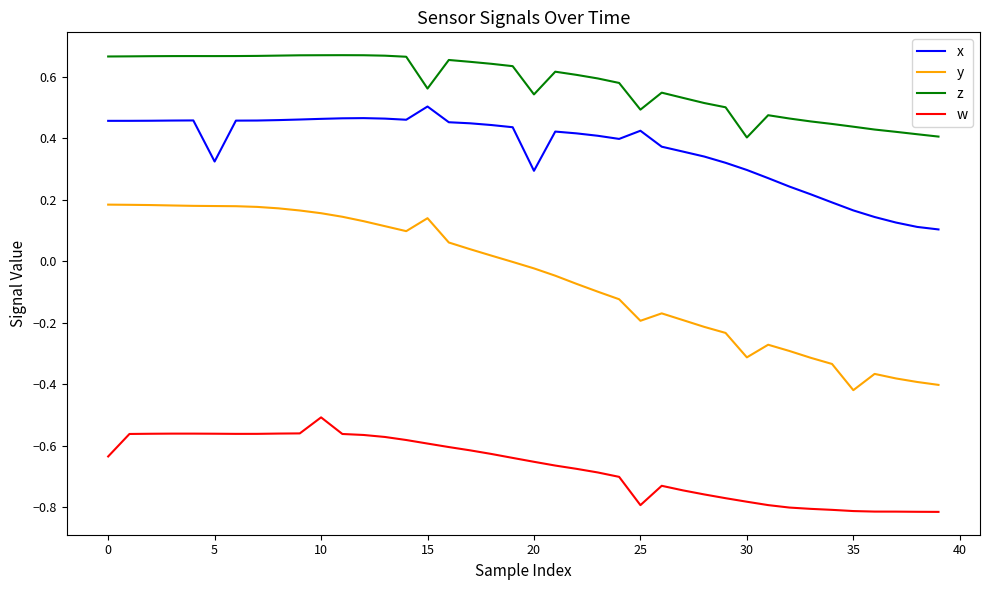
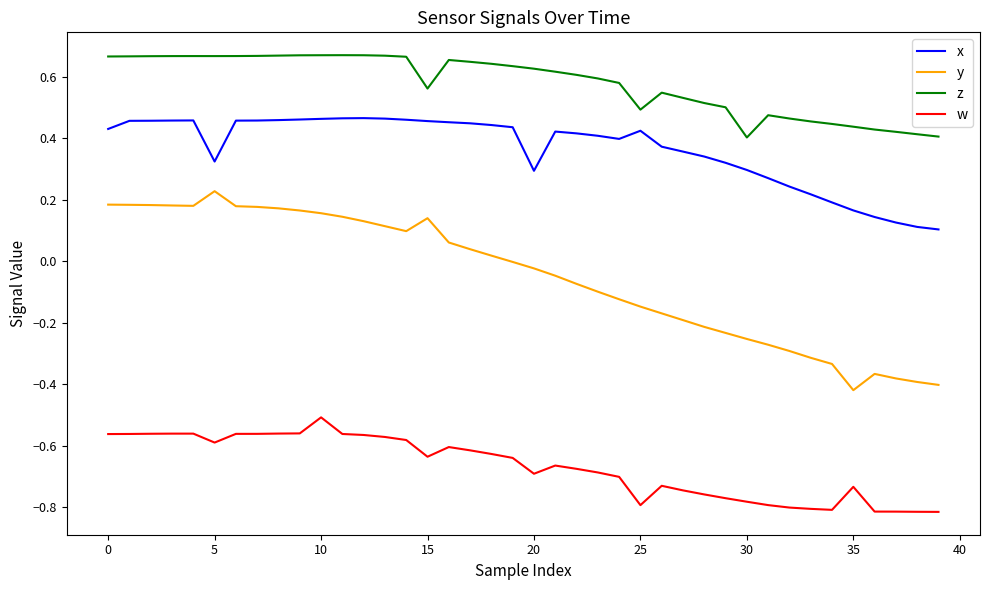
  {
    "x": {
-     "0": 0.46,
+     "0": 0.43,
      "5": 0.32,
      "10": 0.46,
-     "15": 0.50,
+     "15": 0.46,
      "20": 0.29,
      "25": 0.42,
      "30": 0.30,
      "35": 0.16
    },
    "y": {
      "0": 0.18,
-     "5": 0.18,
+     "5": 0.23,
      "10": 0.16,
      "15": 0.14,
      "20": -0.02,
-     "25": -0.19,
-     "30": -0.31,
+     "25": -0.15,
+     "30": -0.25,
      "35": -0.42
    },
    "z": {
      "0": 0.67,
      "5": 0.67,
      "10": 0.67,
      "15": 0.56,
-     "20": 0.54,
+     "20": 0.63,
      "25": 0.49,
      "30": 0.40,
      "35": 0.44
    },
    "w": {
-     "0": -0.63,
-     "5": -0.56,
+     "0": -0.56,
+     "5": -0.59,
      "10": -0.51,
-     "15": -0.59,
-     "20": -0.65,
+     "15": -0.64,
+     "20": -0.69,
      "25": -0.79,
      "30": -0.78,
-     "35": -0.81
+     "35": -0.73
    }
  }
